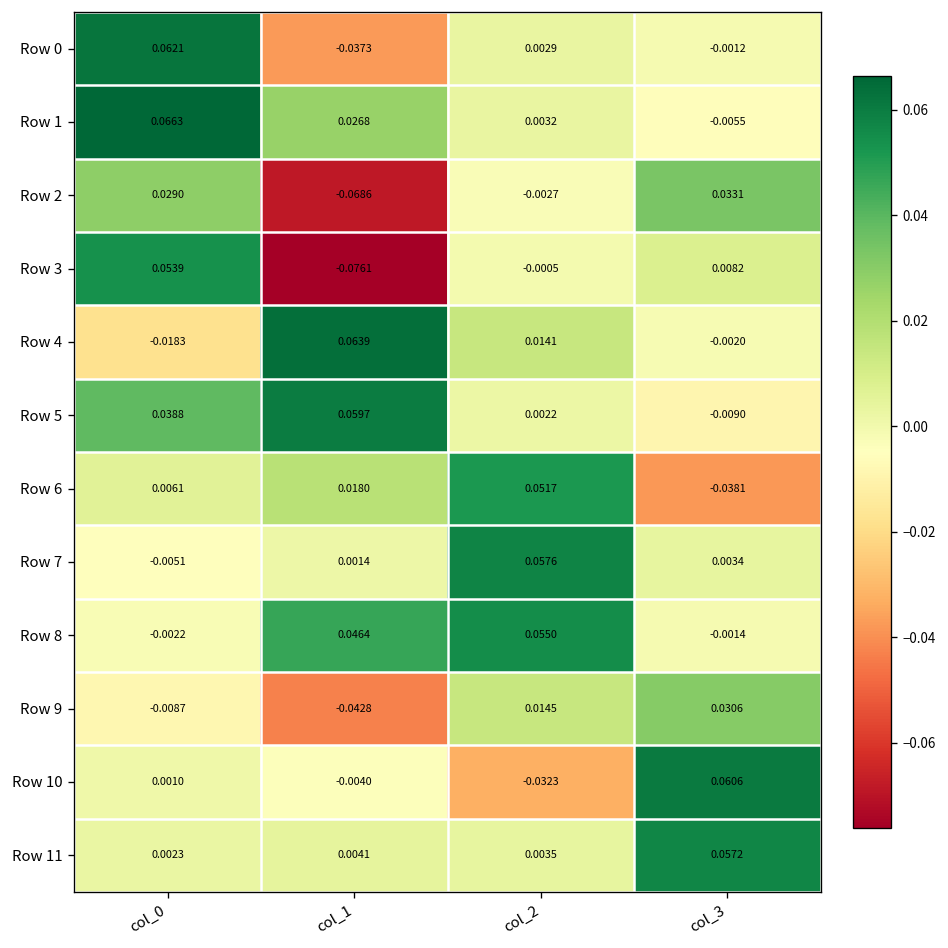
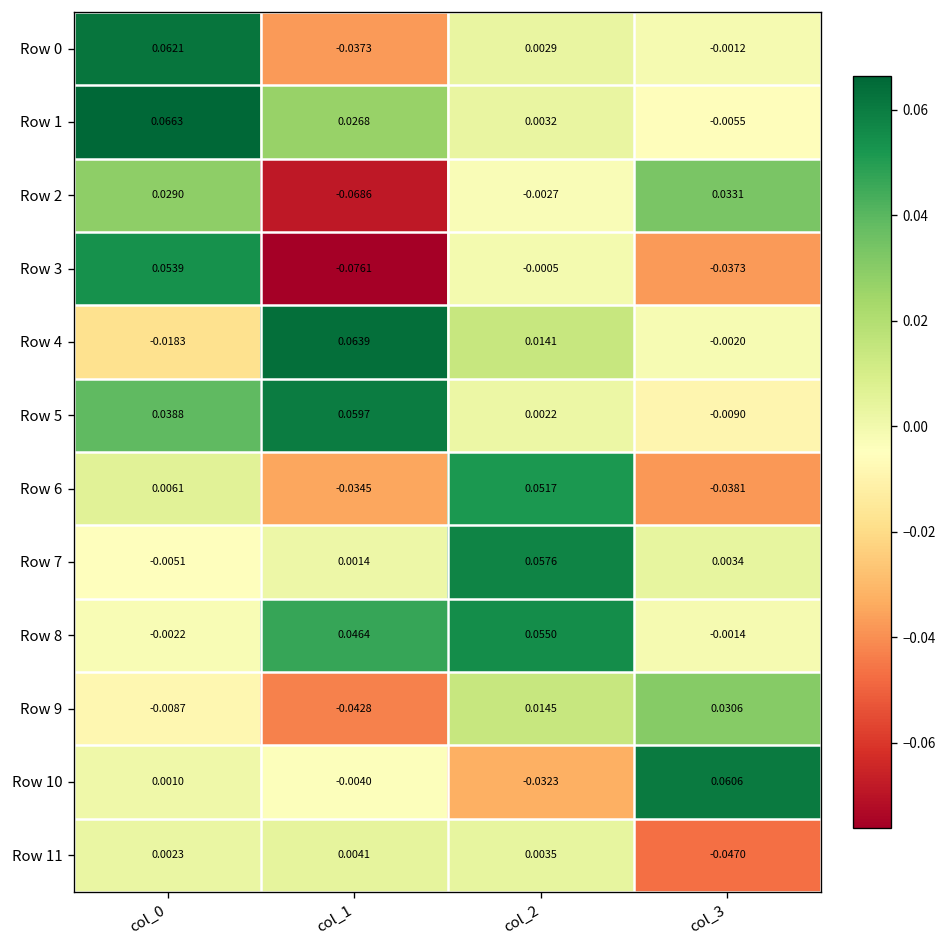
  {
    "Row 0": {
      "col_0": 0.0621,
      "col_1": -0.0373,
      "col_2": 0.0029,
      "col_3": -0.0012
    },
    "Row 1": {
      "col_0": 0.0663,
      "col_1": 0.0268,
      "col_2": 0.0032,
      "col_3": -0.0055
    },
    "Row 2": {
      "col_0": 0.0290,
      "col_1": -0.0686,
      "col_2": -0.0027,
      "col_3": 0.0331
    },
    "Row 3": {
      "col_0": 0.0539,
      "col_1": -0.0761,
      "col_2": -0.0005,
-     "col_3": 0.0082
+     "col_3": -0.0373
    },
    "Row 4": {
      "col_0": -0.0183,
      "col_1": 0.0639,
      "col_2": 0.0141,
      "col_3": -0.0020
    },
    "Row 5": {
      "col_0": 0.0388,
      "col_1": 0.0597,
      "col_2": 0.0022,
      "col_3": -0.0090
    },
    "Row 6": {
      "col_0": 0.0061,
-     "col_1": 0.0180,
+     "col_1": -0.0345,
      "col_2": 0.0517,
      "col_3": -0.0381
    },
    "Row 7": {
      "col_0": -0.0051,
      "col_1": 0.0014,
      "col_2": 0.0576,
      "col_3": 0.0034
    },
    "Row 8": {
      "col_0": -0.0022,
      "col_1": 0.0464,
      "col_2": 0.0550,
      "col_3": -0.0014
    },
    "Row 9": {
      "col_0": -0.0087,
      "col_1": -0.0428,
      "col_2": 0.0145,
      "col_3": 0.0306
    },
    "Row 10": {
      "col_0": 0.0010,
      "col_1": -0.0040,
      "col_2": -0.0323,
      "col_3": 0.0606
    },
    "Row 11": {
      "col_0": 0.0023,
      "col_1": 0.0041,
      "col_2": 0.0035,
-     "col_3": 0.0572
+     "col_3": -0.0470
    }
  }
